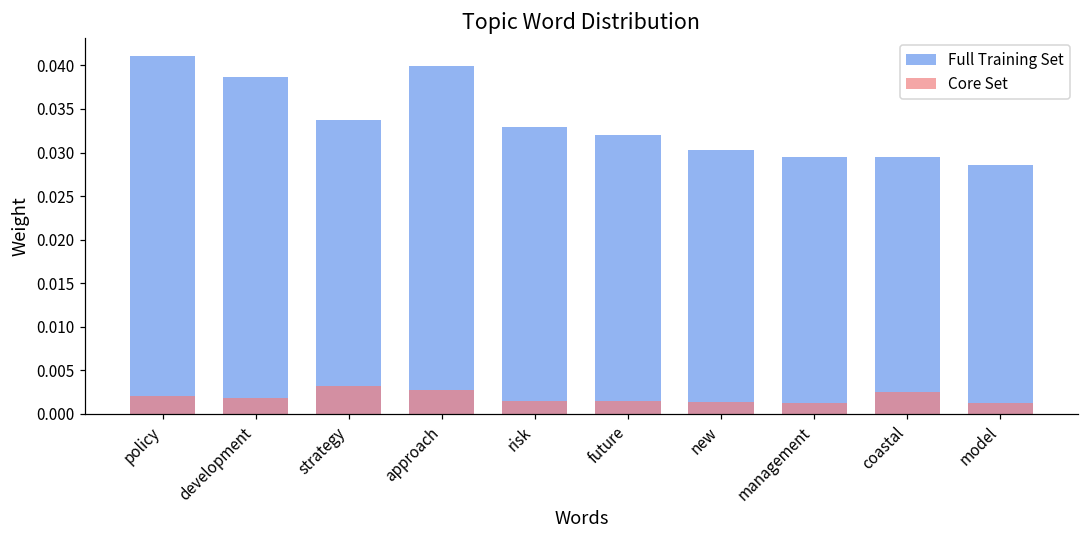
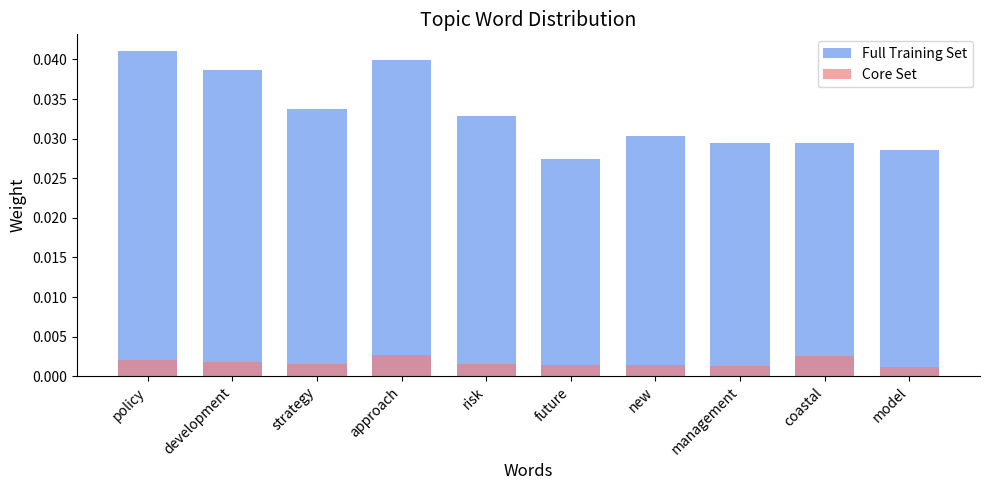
  {
    "Full Training Set": {
      "policy": 0.041,
      "development": 0.039,
      "strategy": 0.034,
      "approach": 0.040,
      "risk": 0.033,
-     "future": 0.032,
+     "future": 0.027,
      "new": 0.030,
      "management": 0.029,
      "coastal": 0.029,
      "model": 0.029
    },
    "Core Set": {
-     "strategy": 0.003
+     "strategy": 0.002
    }
  }
